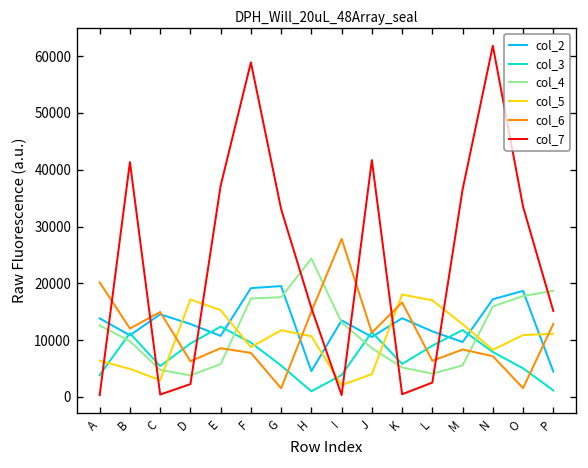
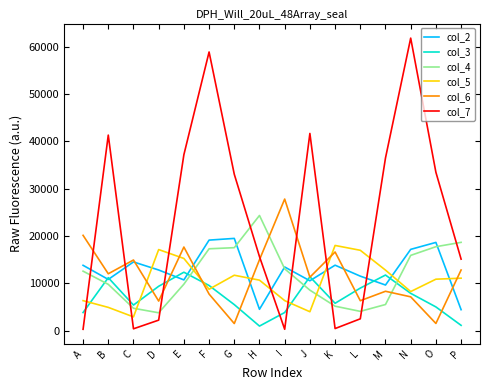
  {
    "col_2": {
      "A": 14000,
      "D": 13000,
      "E": 11000,
      "F": 19000,
      "G": 20000,
      "H": 5000,
      "J": 11000,
      "K": 14000,
      "L": 12000,
      "M": 10000,
      "N": 17000,
      "O": 19000,
      "P": 4000
    },
    "col_3": {
      "A": 4000,
      "C": 5000,
      "D": 9000,
      "E": 12000,
      "F": 10000,
      "G": 6000,
      "H": 1000,
      "I": 4000,
      "K": 6000,
      "L": 9000,
      "M": 12000,
      "O": 5000,
      "P": 1000
    },
    "col_4": {
      "A": 13000,
      "B": 10000,
      "C": 5000,
      "D": 4000,
-     "E": 6000,
+     "E": 10000,
      "F": 17000,
      "G": 18000,
      "H": 24000,
      "J": 9000,
      "K": 5000,
      "L": 4000,
      "M": 6000,
      "N": 16000,
      "O": 18000,
      "P": 19000
    },
    "col_5": {
      "A": 6000,
      "B": 5000,
      "C": 3000,
      "D": 17000,
      "E": 15000,
      "F": 9000,
      "G": 12000,
      "H": 11000,
-     "I": 2000,
+     "I": 6000,
      "J": 4000,
      "K": 18000,
      "L": 17000,
      "M": 13000,
      "O": 11000,
      "P": 11000
    },
    "col_6": {
      "A": 20000,
      "B": 12000,
      "D": 6000,
-     "E": 9000,
+     "E": 18000,
      "F": 8000,
      "G": 2000,
      "H": 15000,
      "I": 28000,
      "K": 17000,
      "L": 6000,
      "M": 8000,
      "N": 7000,
      "O": 2000,
      "P": 13000
    },
    "col_7": {
      "A": 0,
      "B": 41000,
      "C": 0,
      "D": 2000,
      "E": 37000,
      "F": 59000,
      "G": 33000,
      "H": 16000,
      "I": 0,
      "J": 42000,
      "K": 0,
      "L": 3000,
      "M": 37000,
      "N": 62000,
      "O": 33000,
      "P": 15000
    }
  }
